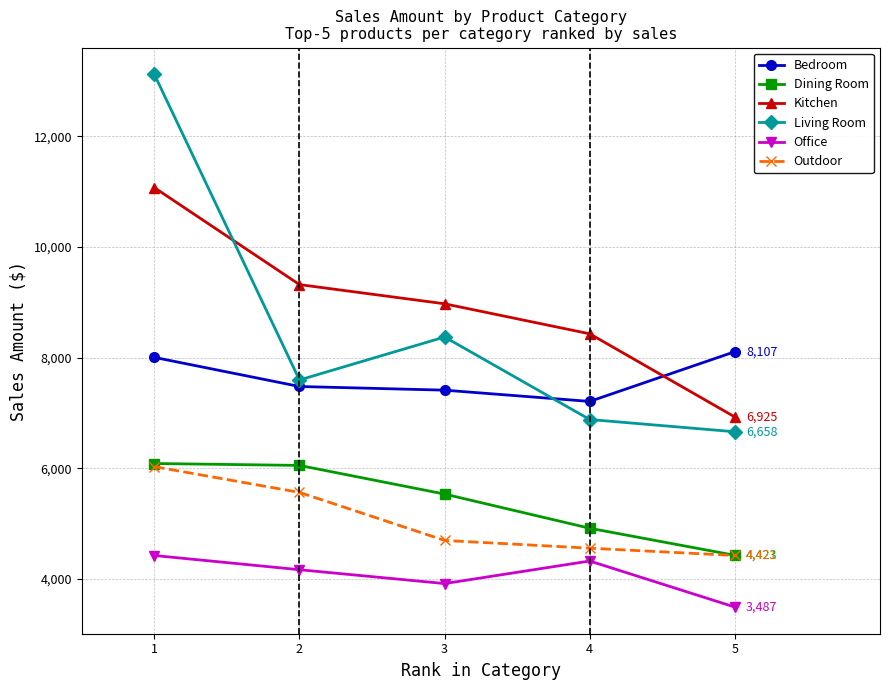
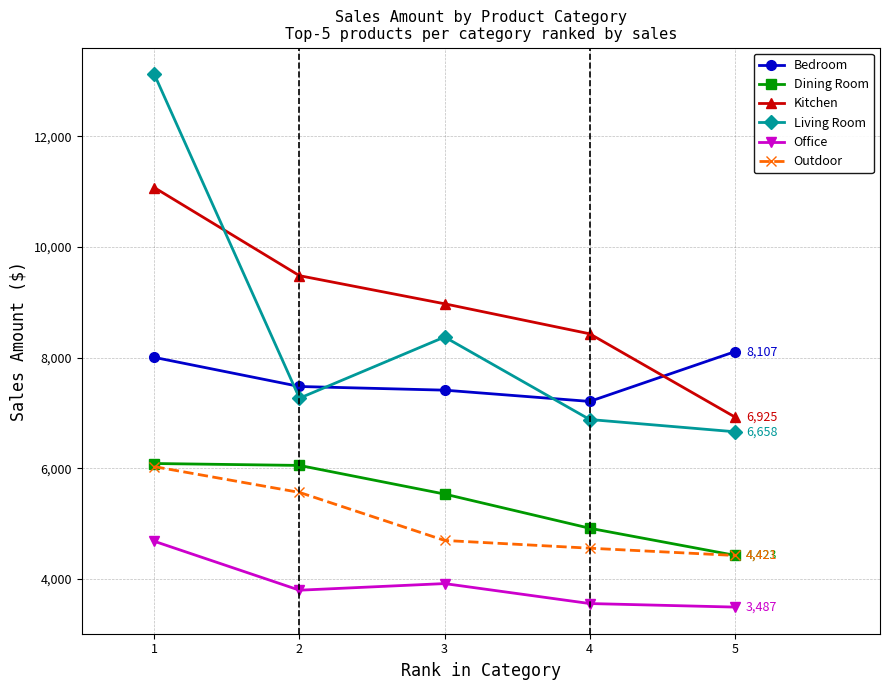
  {
    "Bedroom": {
      "5": "8,107"
    },
    "Dining Room": {
      "1": "6,100",
      "2": "6,000",
      "3": "5,500",
      "4": "4,900"
    },
    "Kitchen": {
      "1": "11,100",
-     "2": "9,300",
+     "2": "9,500",
      "3": "9,000",
      "4": "8,400"
    },
    "Living Room": {
      "1": "13,100",
-     "2": "7,600",
+     "2": "7,300",
      "3": "8,400",
      "4": "6,900"
    },
    "Office": {
-     "1": "4,400",
-     "2": "4,200",
+     "1": "4,700",
+     "2": "3,800",
      "3": "3,900",
-     "4": "4,300"
+     "4": "3,600"
    },
    "Outdoor": {
      "1": "6,000",
      "2": "5,600",
      "3": "4,700",
      "4": "4,600"
    }
  }
